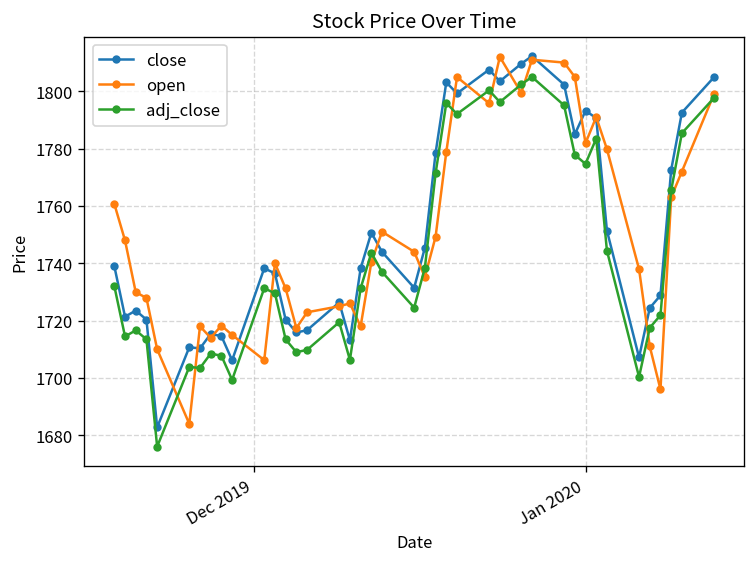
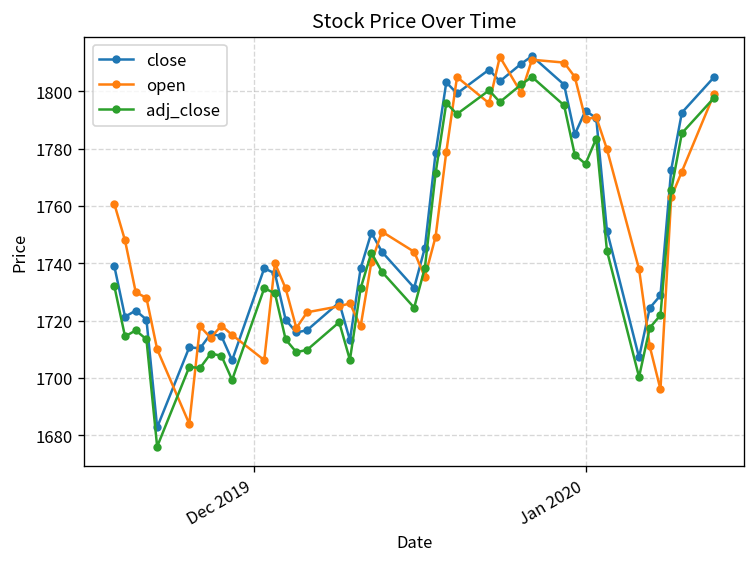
  {
    "close": {
      "Jan 2020": 1793
    },
    "open": {
-     "Jan 2020": 1782
+     "Jan 2020": 1790
    },
    "adj_close": {
      "Jan 2020": 1775
    }
  }
